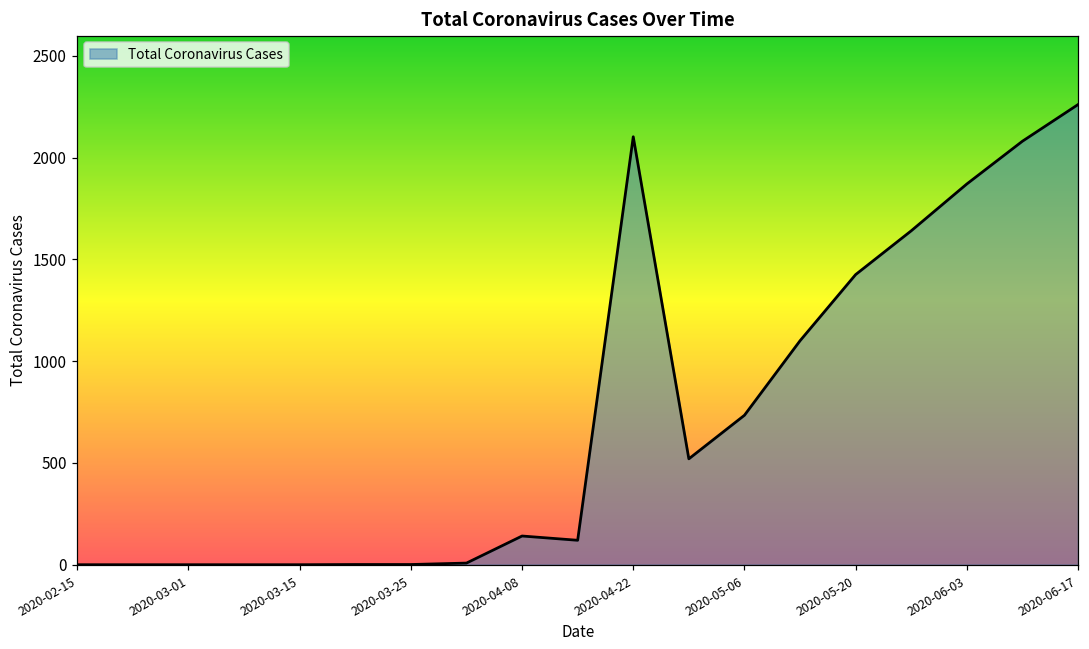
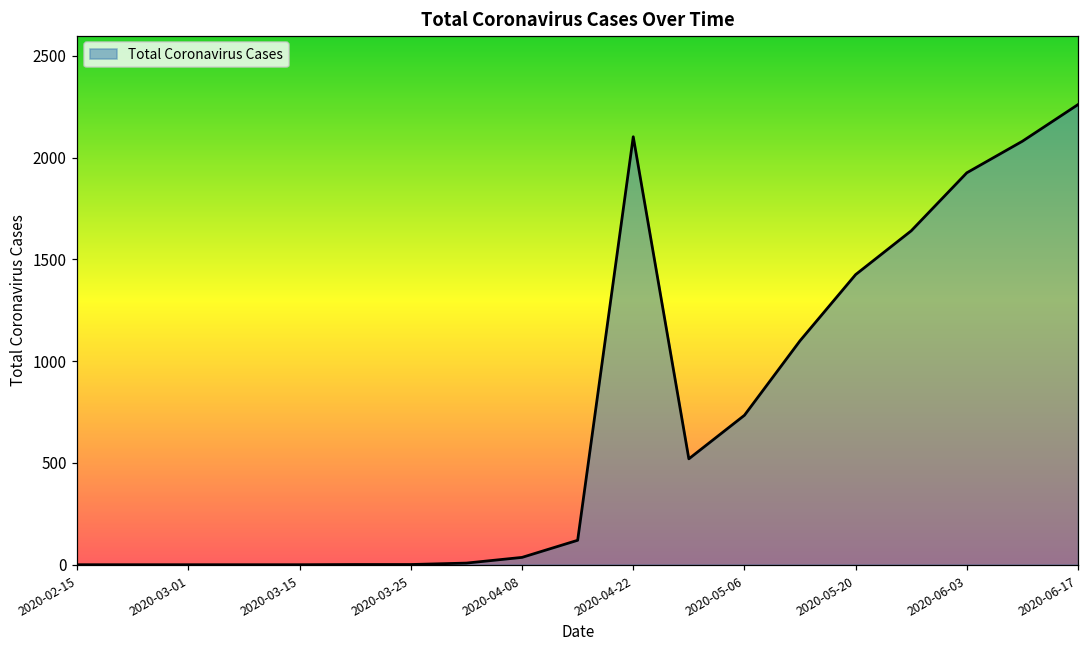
  {
    "2020-02-15": 0,
    "2020-03-01": 0,
    "2020-03-15": 0,
    "2020-03-25": 0,
-   "2020-04-08": 140,
+   "2020-04-08": 40,
    "2020-04-22": 2100,
    "2020-05-06": 730,
    "2020-05-20": 1430,
-   "2020-06-03": 1870,
+   "2020-06-03": 1930,
    "2020-06-17": 2260
  }
